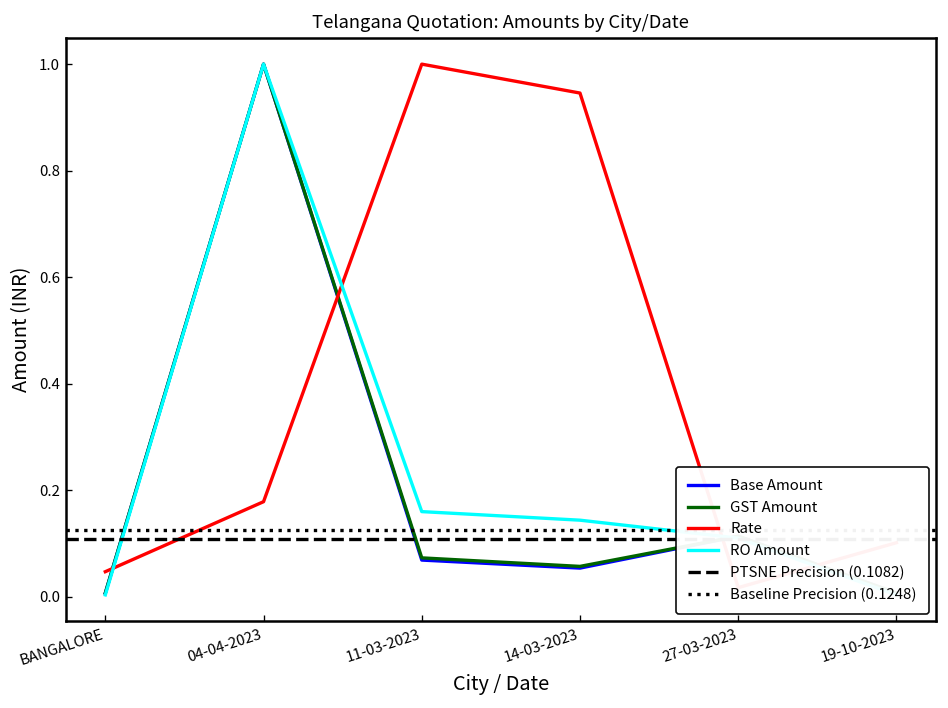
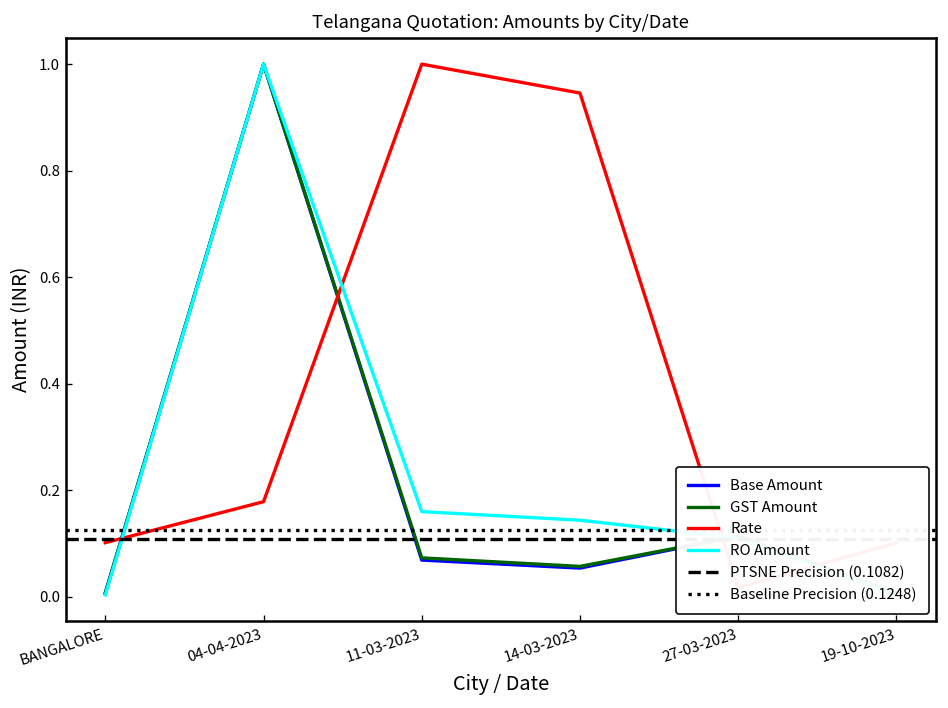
  {
    "Rate": {
-     "BANGALORE": 0.05,
+     "BANGALORE": 0.10,
      "04-04-2023": 0.18,
      "11-03-2023": 1.00,
      "14-03-2023": 0.95
    },
    "RO Amount": {
      "11-03-2023": 0.16,
      "14-03-2023": 0.14
    }
  }
